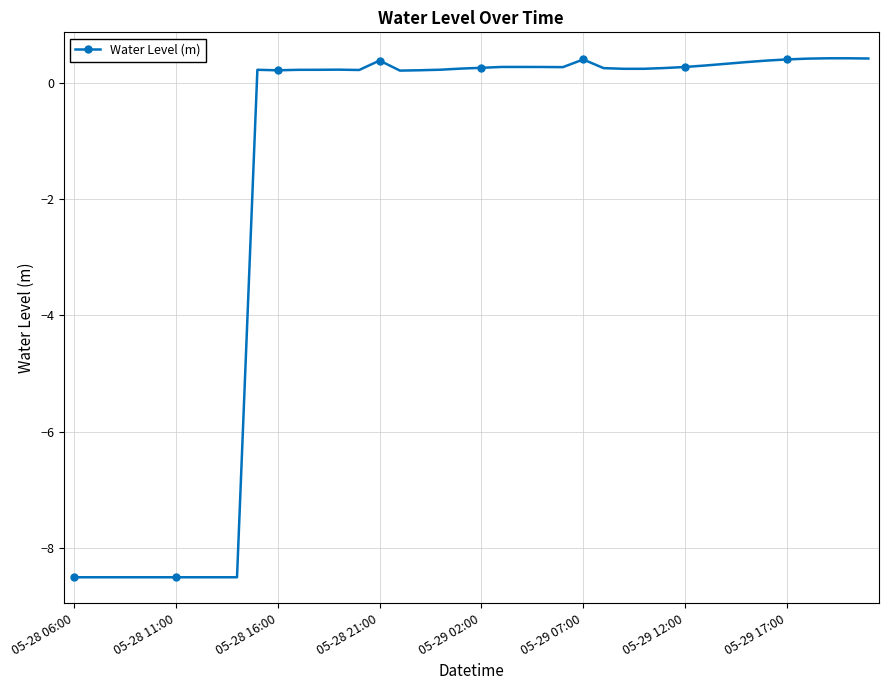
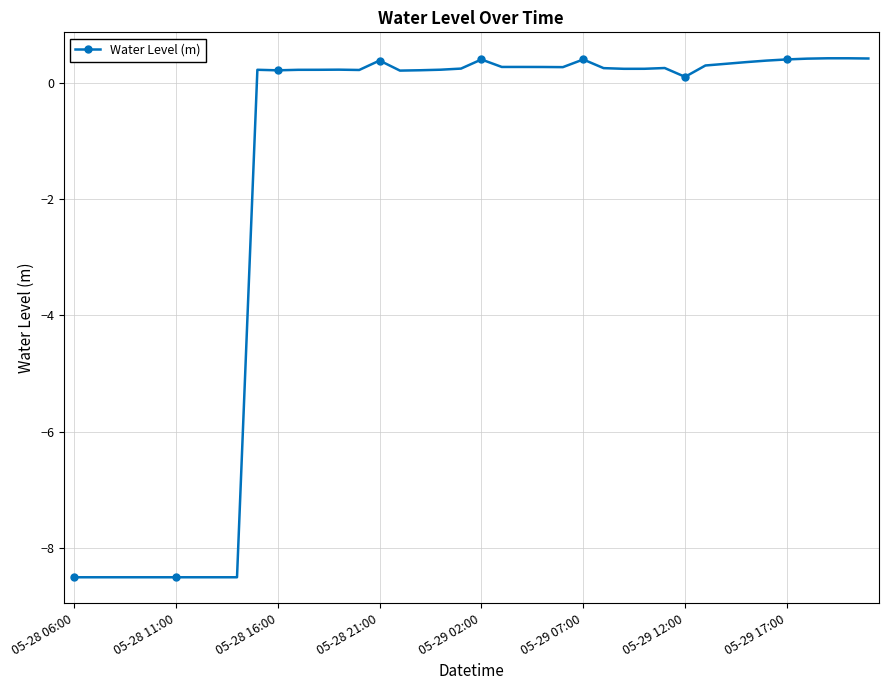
  {
    "05-28 06:00": -8.5,
    "05-28 11:00": -8.5,
    "05-28 16:00": 0.2,
    "05-28 21:00": 0.4,
-   "05-29 02:00": 0.3,
+   "05-29 02:00": 0.4,
    "05-29 07:00": 0.4,
-   "05-29 12:00": 0.3,
+   "05-29 12:00": 0.1,
    "05-29 17:00": 0.4
  }
